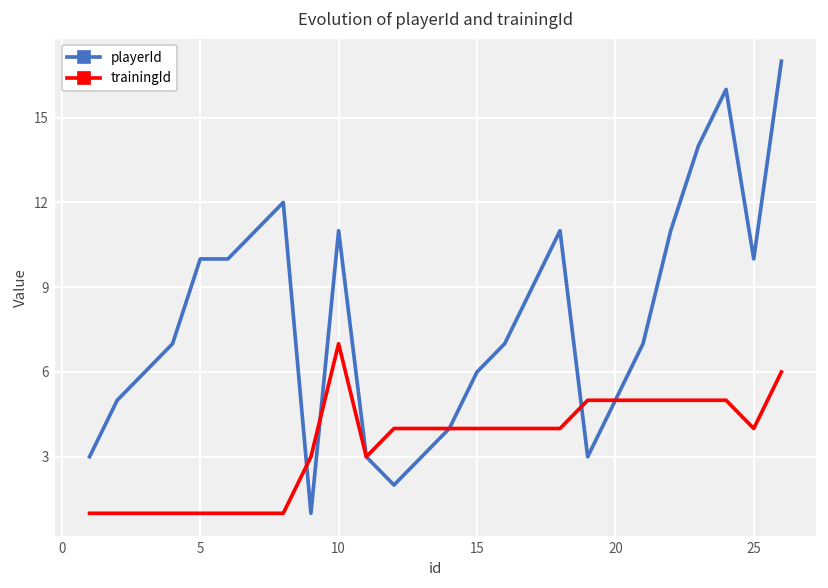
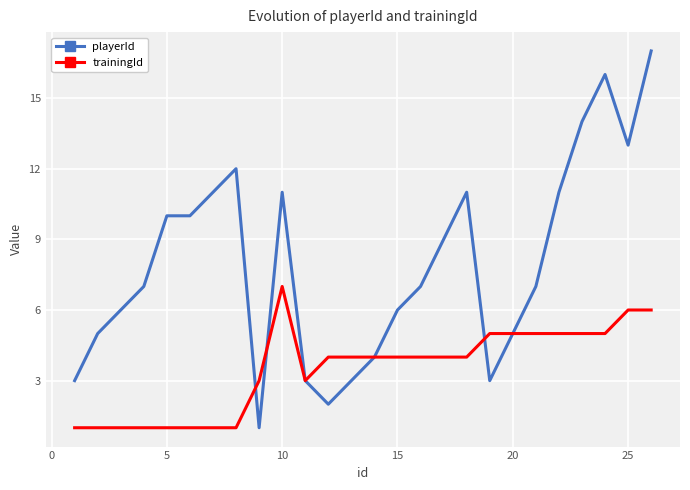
  {
    "playerId": {
      "5": 10,
      "10": 11,
      "15": 6,
-     "25": 10
+     "25": 13
    },
    "trainingId": {
      "5": 1,
      "10": 7,
      "15": 4,
-     "25": 4
+     "25": 6
    }
  }
